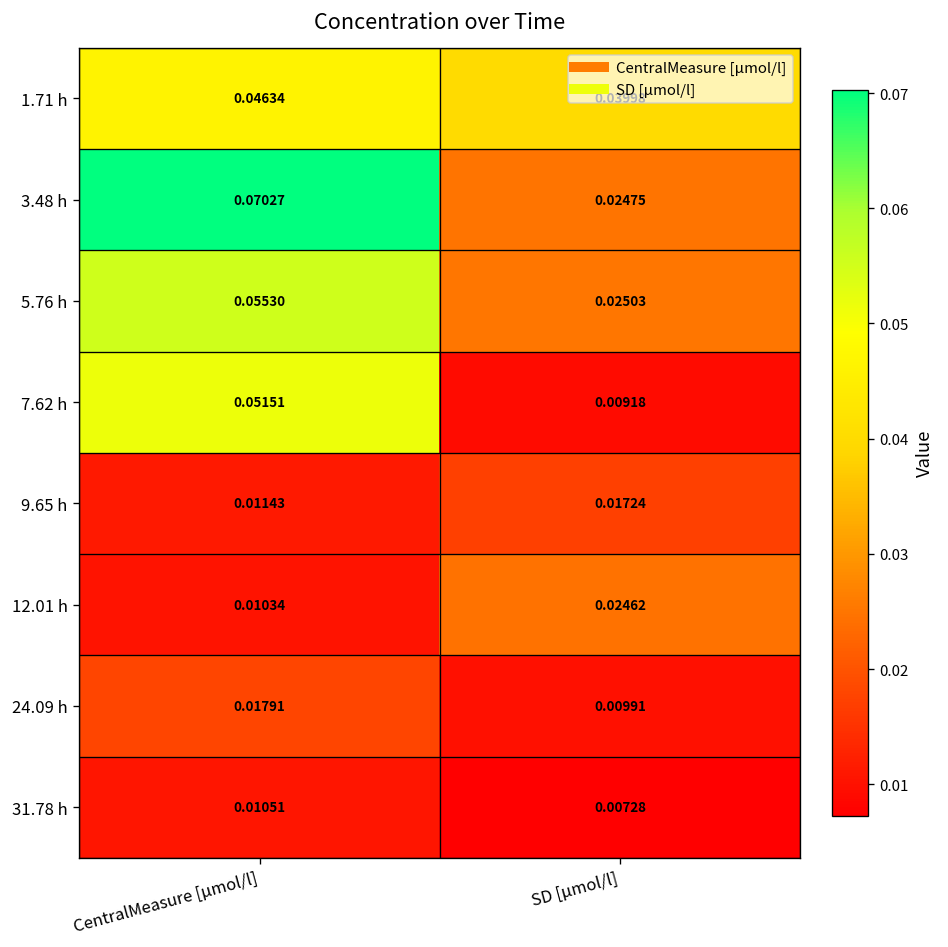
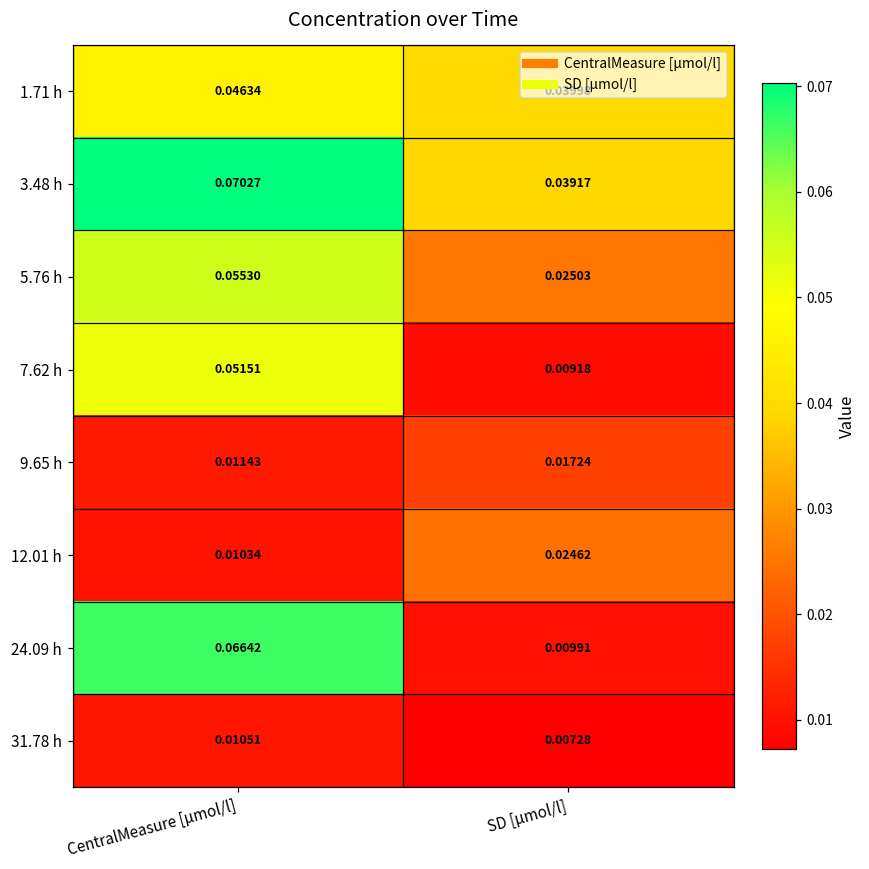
  {
    "1.71 h": {
      "CentralMeasure [µmol/l]": 0.04634
    },
    "3.48 h": {
      "CentralMeasure [µmol/l]": 0.07027,
-     "SD [µmol/l]": 0.02475
+     "SD [µmol/l]": 0.03917
    },
    "5.76 h": {
      "CentralMeasure [µmol/l]": 0.05530,
      "SD [µmol/l]": 0.02503
    },
    "7.62 h": {
      "CentralMeasure [µmol/l]": 0.05151,
      "SD [µmol/l]": 0.00918
    },
    "9.65 h": {
      "CentralMeasure [µmol/l]": 0.01143,
      "SD [µmol/l]": 0.01724
    },
    "12.01 h": {
      "CentralMeasure [µmol/l]": 0.01034,
      "SD [µmol/l]": 0.02462
    },
    "24.09 h": {
-     "CentralMeasure [µmol/l]": 0.01791,
+     "CentralMeasure [µmol/l]": 0.06642,
      "SD [µmol/l]": 0.00991
    },
    "31.78 h": {
      "CentralMeasure [µmol/l]": 0.01051,
      "SD [µmol/l]": 0.00728
    }
  }
